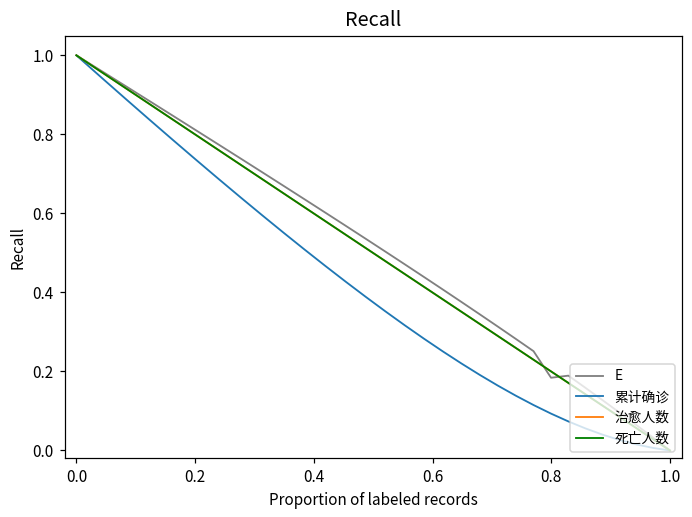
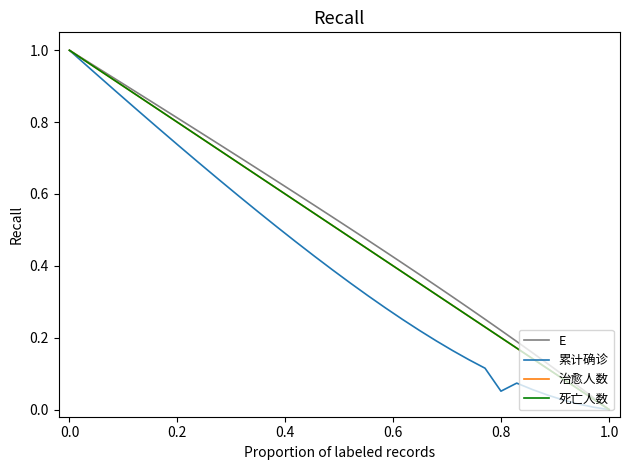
  {
    "E": {
-     "0.8": 0.18
+     "0.8": 0.22
    },
    "累计确诊": {
-     "0.8": 0.09
+     "0.8": 0.05
    },
    "死亡人数": {
      "0.8": 0.20
    }
  }
